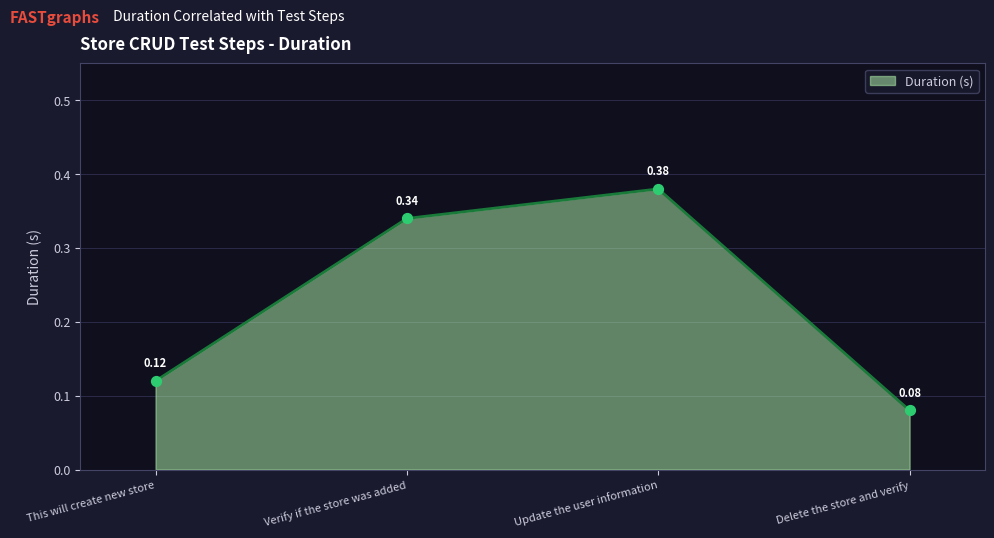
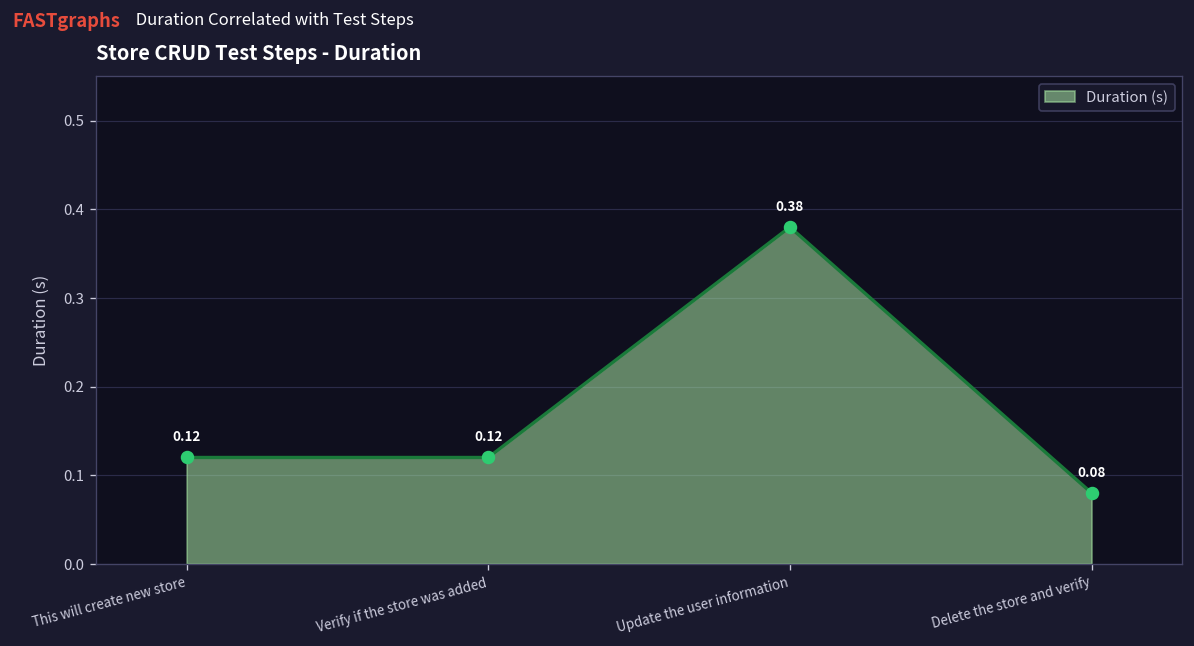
  {
    "This will create new store": 0.12,
-   "Verify if the store was added": 0.34,
+   "Verify if the store was added": 0.12,
    "Update the user information": 0.38,
    "Delete the store and verify": 0.08
  }
